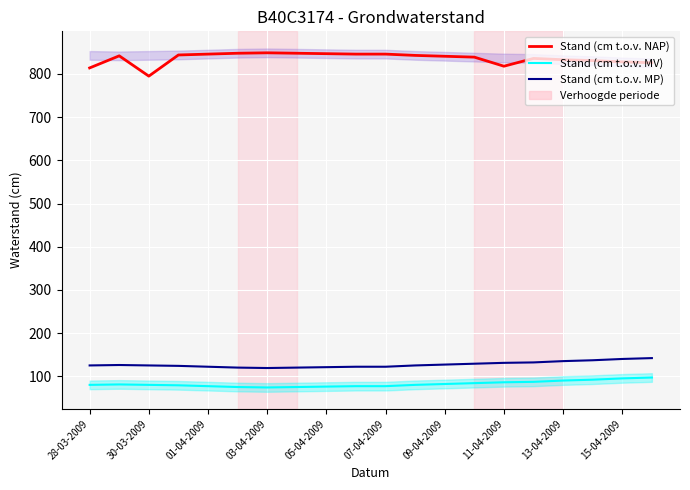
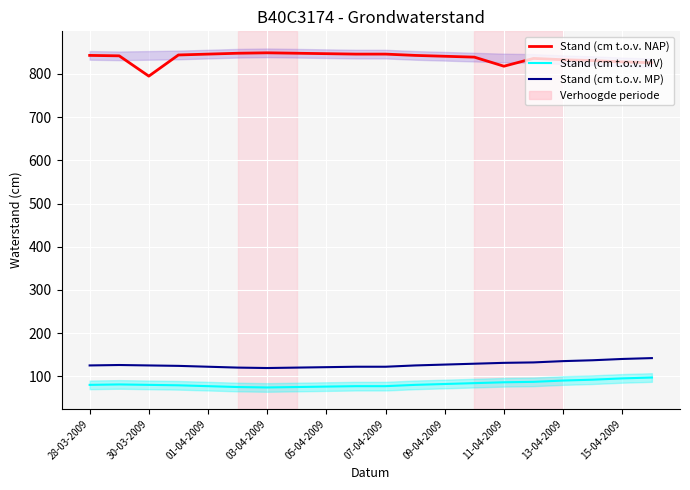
  {
    "Stand (cm t.o.v. NAP)": {
-     "28-03-2009": 810,
+     "28-03-2009": 840,
      "30-03-2009": 800,
      "01-04-2009": 850,
      "03-04-2009": 850,
      "05-04-2009": 850,
      "07-04-2009": 850,
      "09-04-2009": 840,
      "11-04-2009": 820
    },
    "Stand (cm t.o.v. MP)": {
      "28-03-2009": 130,
      "30-03-2009": 130,
      "01-04-2009": 120,
      "03-04-2009": 120,
      "05-04-2009": 120,
      "07-04-2009": 120,
      "09-04-2009": 130,
      "11-04-2009": 130,
      "13-04-2009": 140,
      "15-04-2009": 140
    }
  }
